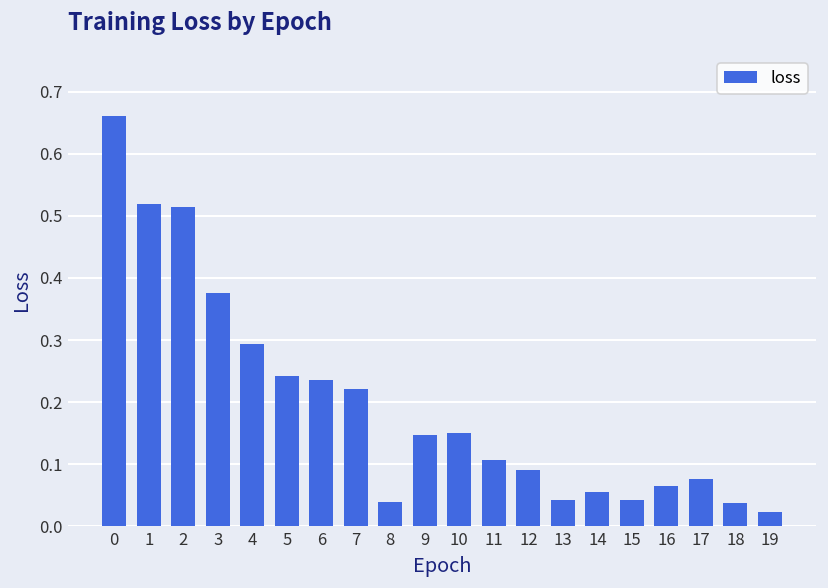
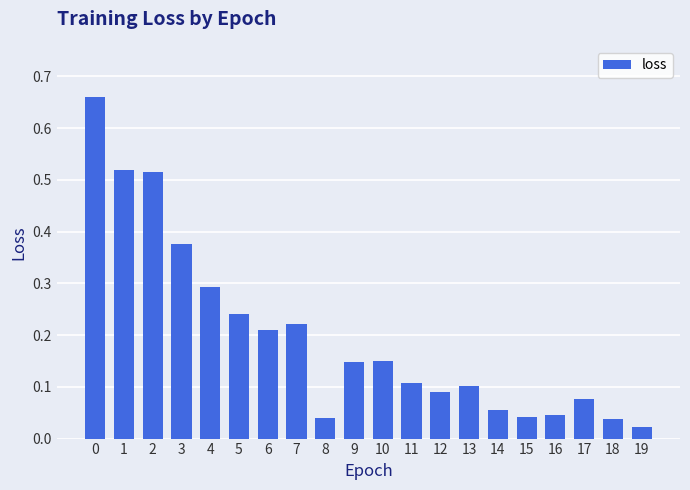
  {
    "0": 0.66,
    "1": 0.52,
    "2": 0.51,
    "3": 0.38,
    "4": 0.29,
    "5": 0.24,
-   "6": 0.24,
+   "6": 0.21,
    "7": 0.22,
    "8": 0.04,
    "9": 0.15,
    "10": 0.15,
    "11": 0.11,
    "12": 0.09,
-   "13": 0.04,
+   "13": 0.10,
    "14": 0.06,
    "15": 0.04,
-   "16": 0.06,
+   "16": 0.05,
    "17": 0.08,
    "18": 0.04,
    "19": 0.02
  }
